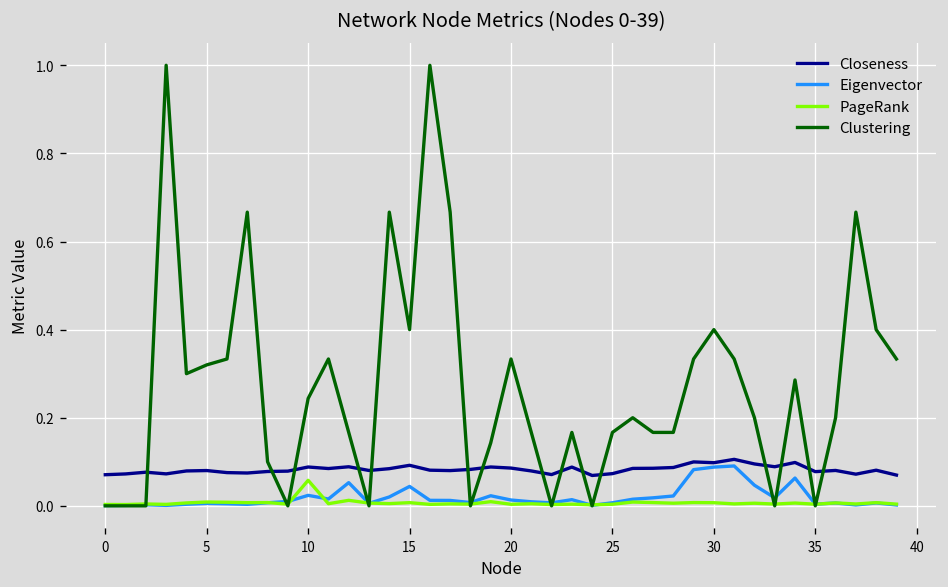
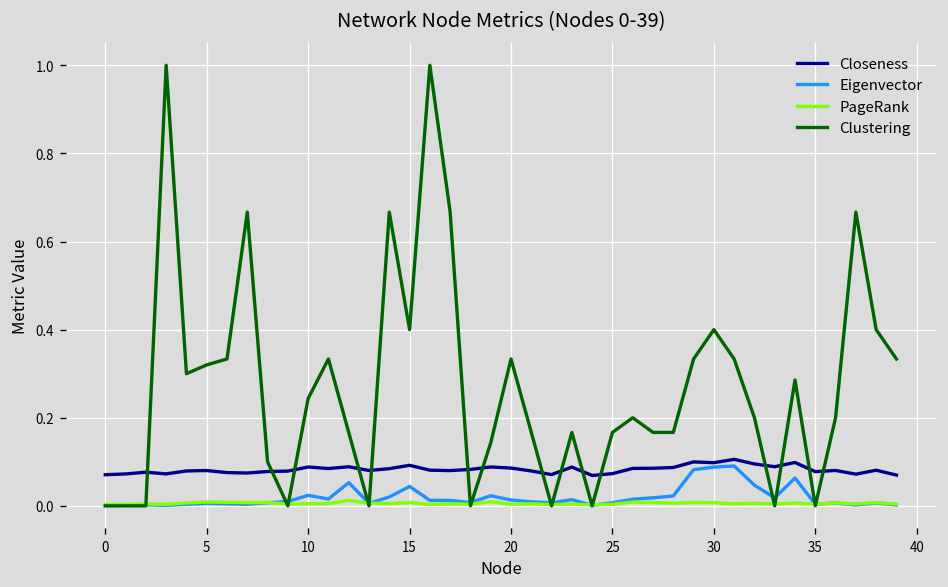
  {
    "Closeness": {
      "0": 0.07,
      "5": 0.08,
      "10": 0.09,
      "15": 0.09,
      "20": 0.09,
      "25": 0.07,
      "30": 0.10,
      "35": 0.08
    },
    "Eigenvector": {
      "10": 0.02,
      "15": 0.04,
      "20": 0.01,
      "30": 0.09
    },
    "PageRank": {
-     "10": 0.06,
+     "10": 0.00,
      "15": 0.01,
      "20": 0.00,
      "30": 0.01
    },
    "Clustering": {
      "5": 0.32,
      "10": 0.24,
      "15": 0.40,
      "20": 0.33,
      "25": 0.17,
      "30": 0.40
    }
  }
